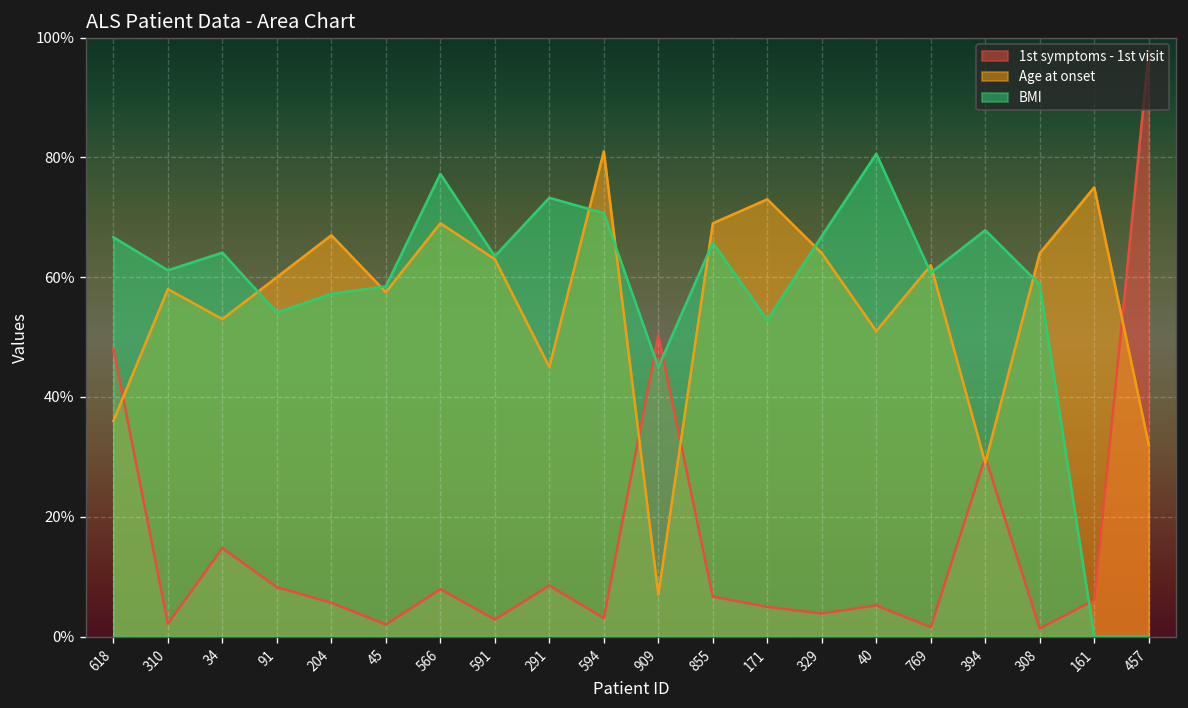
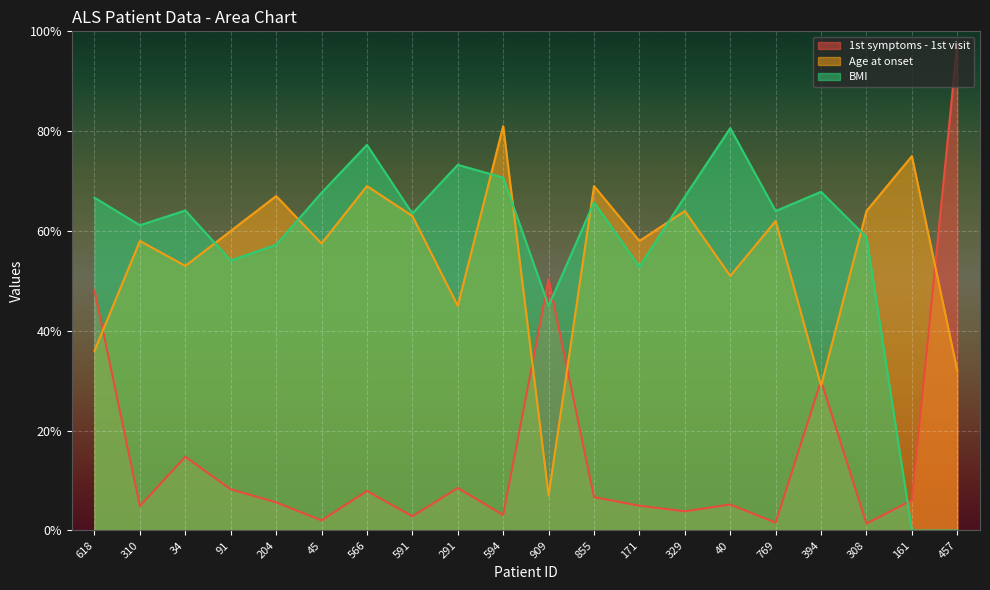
  {
    "1st symptoms - 1st visit": {
      "618": "48%",
-     "310": "2%",
+     "310": "5%",
      "34": "15%",
      "91": "8%",
      "204": "6%",
      "45": "2%",
      "566": "8%",
      "591": "3%",
      "291": "9%",
      "594": "3%",
      "909": "50%",
      "855": "7%",
      "171": "5%",
      "329": "4%",
      "40": "5%",
      "769": "2%",
      "394": "30%",
      "308": "1%",
      "161": "6%"
    },
    "Age at onset": {
      "618": "36%",
      "310": "58%",
      "34": "53%",
      "91": "60%",
      "204": "67%",
      "45": "57%",
      "566": "69%",
      "291": "45%",
      "594": "81%",
      "909": "7%",
      "855": "69%",
-     "171": "73%",
+     "171": "58%",
      "329": "64%",
      "40": "51%",
      "769": "62%",
      "394": "29%",
      "308": "64%",
      "161": "75%",
      "457": "32%"
    },
    "BMI": {
      "618": "67%",
      "310": "61%",
      "34": "64%",
      "91": "54%",
      "204": "57%",
-     "45": "58%",
+     "45": "68%",
      "566": "77%",
      "291": "73%",
      "594": "71%",
      "909": "45%",
      "855": "66%",
      "171": "53%",
      "329": "67%",
      "40": "81%",
-     "769": "61%",
+     "769": "64%",
      "394": "68%",
      "308": "59%",
      "161": "0%",
      "457": "0%"
    }
  }
